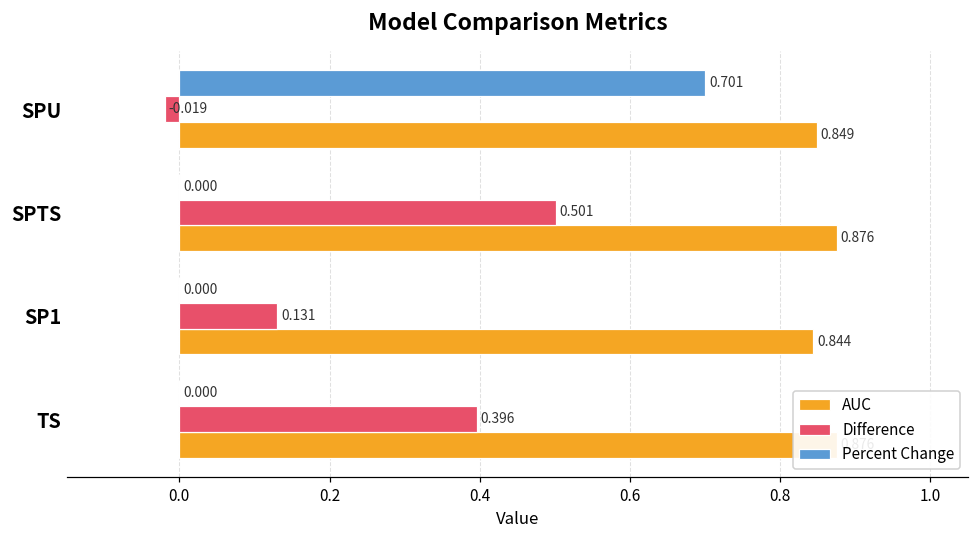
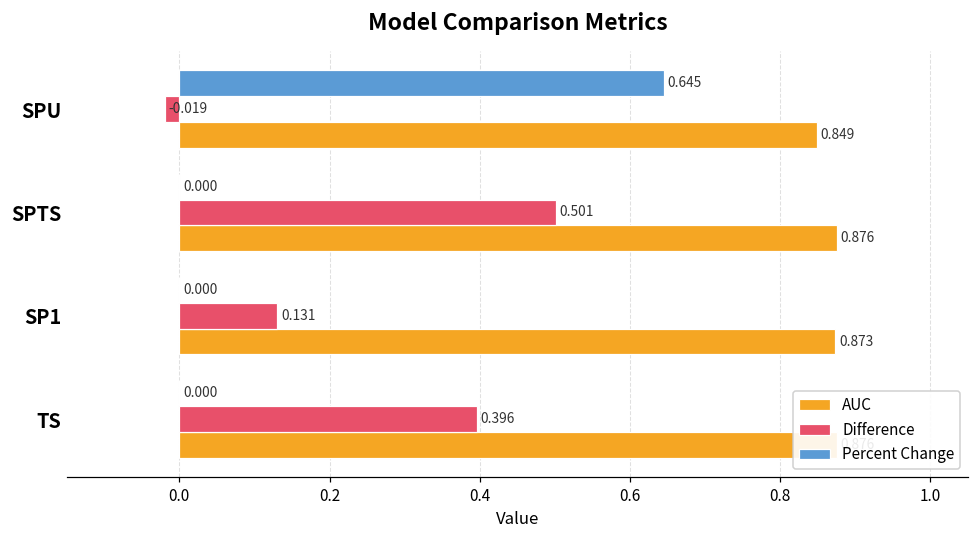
  {
    "AUC": {
      "SPU": 0.849,
      "SPTS": 0.876,
-     "SP1": 0.844
+     "SP1": 0.873
    },
    "Difference": {
      "SPU": -0.019,
      "SPTS": 0.501,
      "SP1": 0.131,
      "TS": 0.396
    },
    "Percent Change": {
-     "SPU": 0.701,
+     "SPU": 0.645,
      "SPTS": 0.000,
      "SP1": 0.000,
      "TS": 0.000
    }
  }
